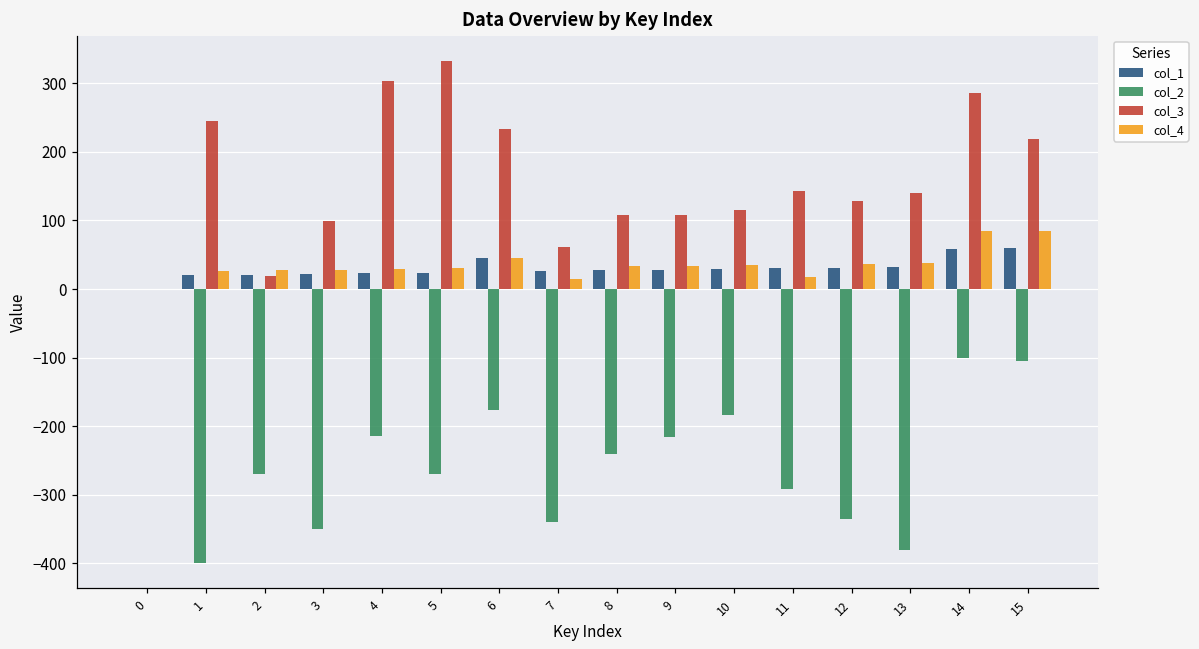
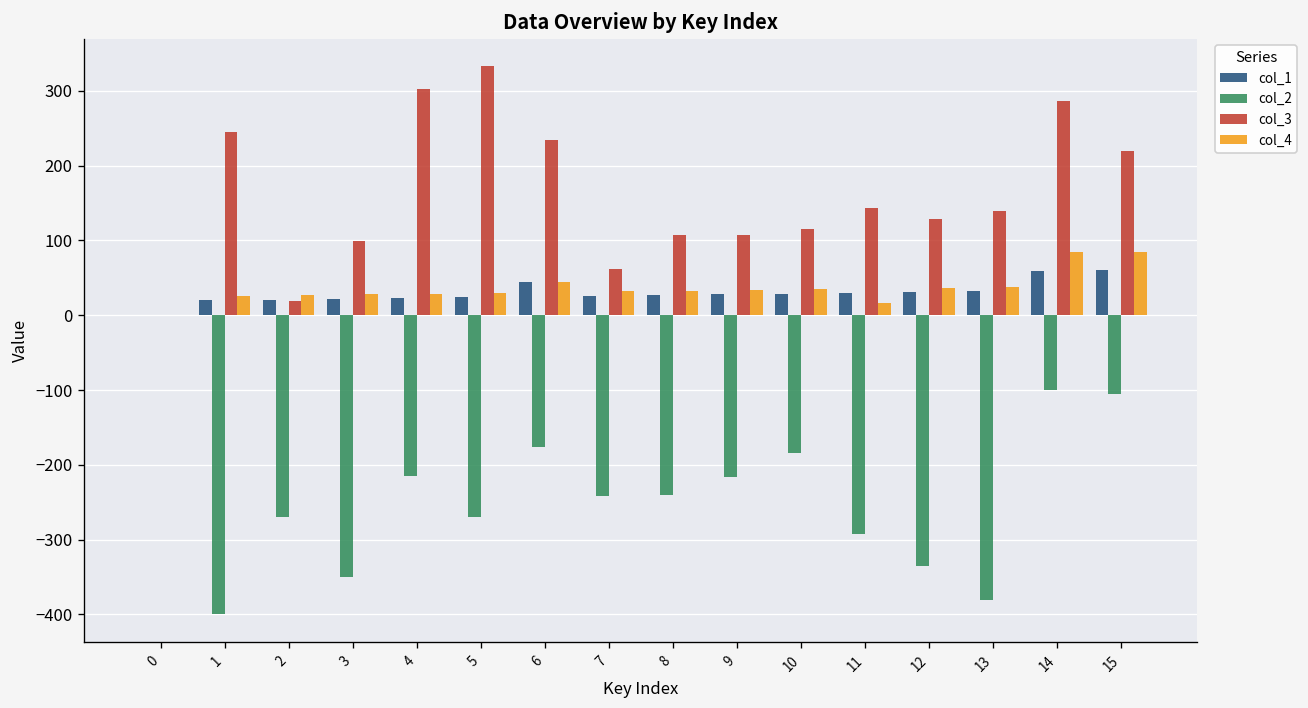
  {
    "col_1": {
      "0": 0,
      "1": 20,
      "2": 20,
      "3": 20,
      "4": 20,
      "5": 20,
      "6": 50,
      "7": 30,
      "8": 30,
      "9": 30,
      "10": 30,
      "11": 30,
      "12": 30,
      "13": 30,
      "14": 60,
      "15": 60
    },
    "col_2": {
      "0": 0,
      "1": -400,
      "2": -270,
      "3": -350,
      "4": -220,
      "5": -270,
      "6": -180,
-     "7": -340,
+     "7": -240,
      "8": -240,
      "9": -220,
      "10": -180,
      "11": -290,
      "12": -340,
      "13": -380,
      "14": -100,
      "15": -110
    },
    "col_3": {
      "0": 0,
      "1": 250,
      "2": 20,
      "3": 100,
      "4": 300,
      "5": 330,
      "6": 230,
      "7": 60,
      "8": 110,
      "9": 110,
      "10": 120,
      "11": 140,
      "12": 130,
      "13": 140,
      "14": 290,
      "15": 220
    },
    "col_4": {
      "0": 0,
      "1": 30,
      "2": 30,
      "3": 30,
      "4": 30,
      "5": 30,
      "6": 50,
-     "7": 10,
+     "7": 30,
      "8": 30,
      "9": 30,
      "10": 40,
      "11": 20,
      "12": 40,
      "13": 40,
      "14": 80,
      "15": 90
    }
  }
